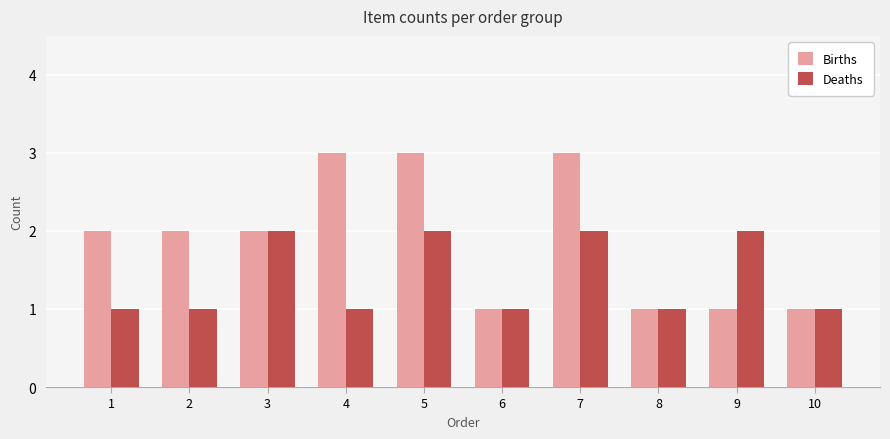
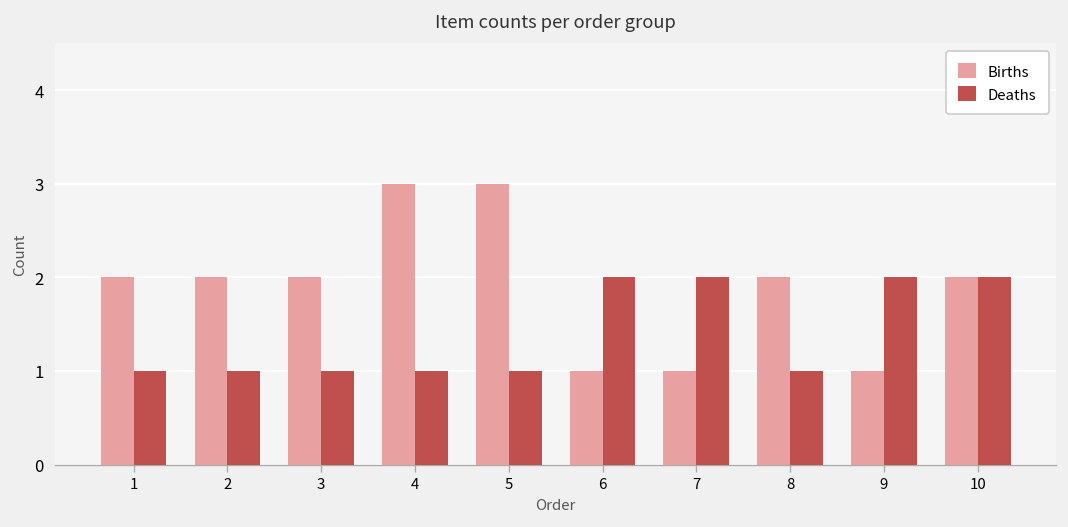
  {
    "Births": {
      "1": 2,
      "2": 2,
      "3": 2,
      "4": 3,
      "5": 3,
      "6": 1,
-     "7": 3,
-     "8": 1,
+     "7": 1,
+     "8": 2,
      "9": 1,
-     "10": 1
+     "10": 2
    },
    "Deaths": {
      "1": 1,
      "2": 1,
-     "3": 2,
+     "3": 1,
      "4": 1,
-     "5": 2,
-     "6": 1,
+     "5": 1,
+     "6": 2,
      "7": 2,
      "8": 1,
      "9": 2,
-     "10": 1
+     "10": 2
    }
  }
